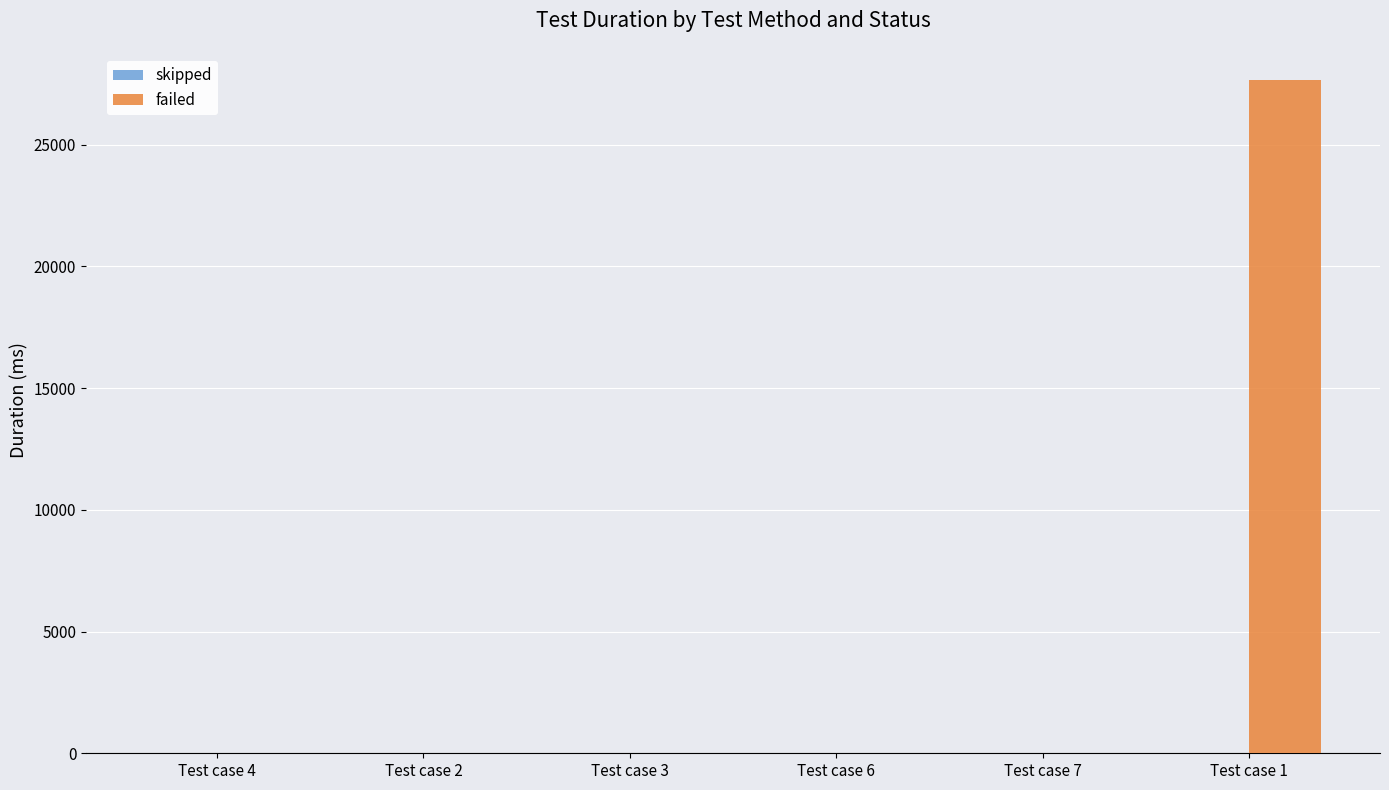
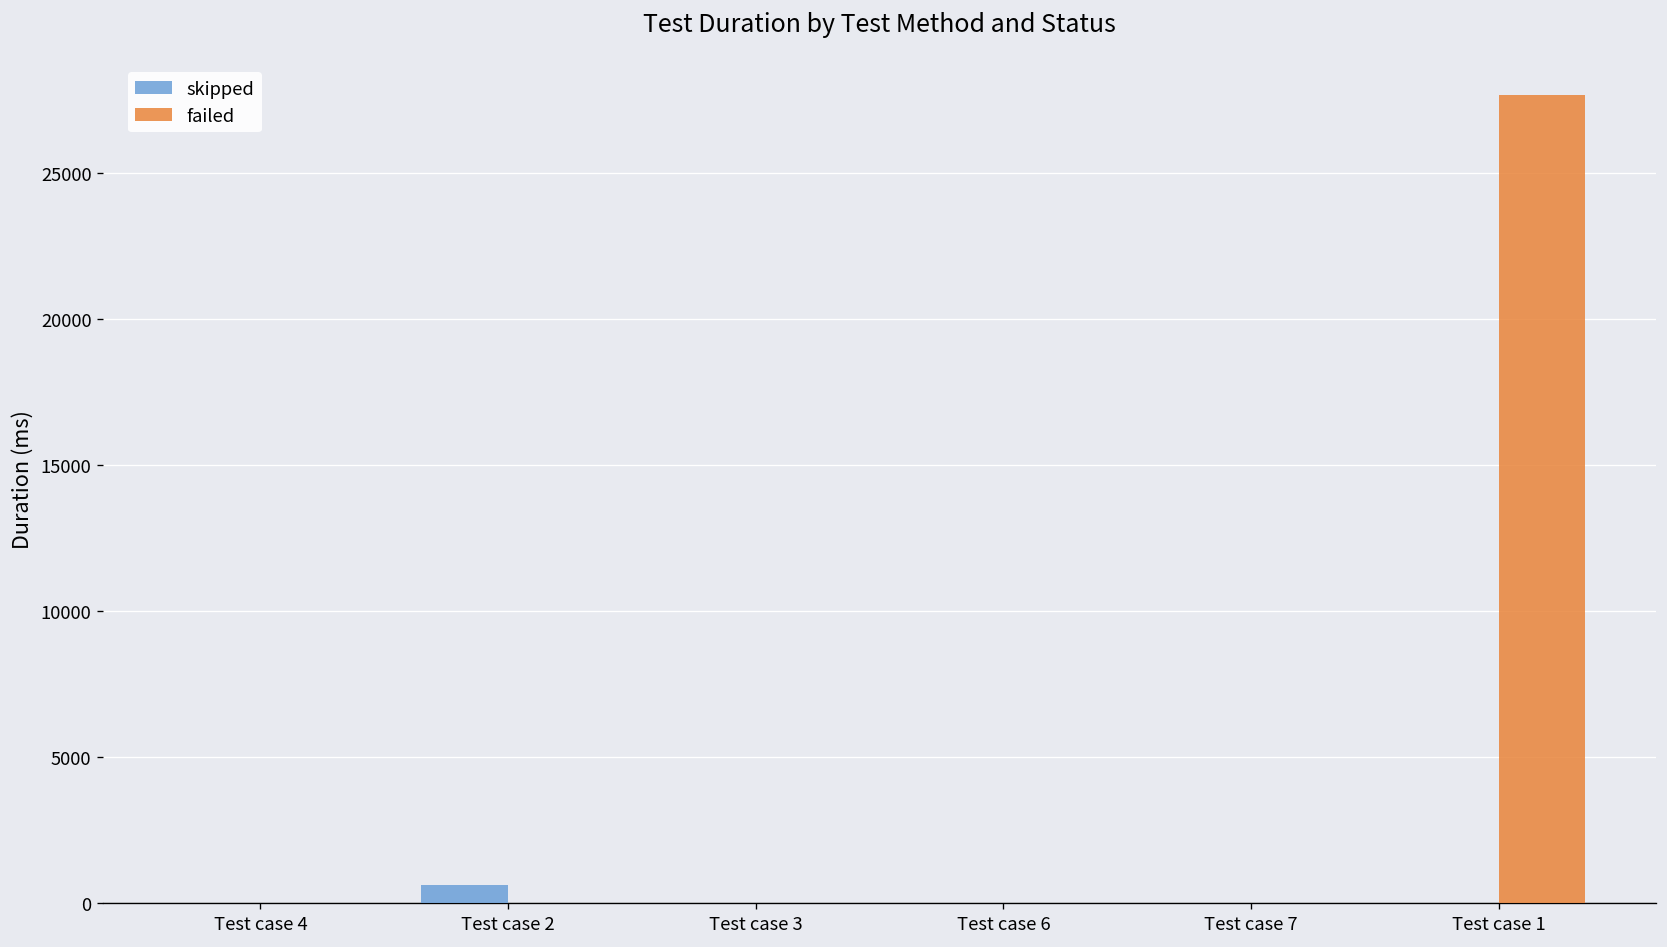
  {
    "skipped": {
-     "Test case 2": 0,
+     "Test case 2": 600,
      "Test case 3": 0,
      "Test case 7": 0,
      "Test case 1": 0
    },
    "failed": {
      "Test case 4": 0,
      "Test case 2": 0,
      "Test case 3": 0,
      "Test case 6": 0,
      "Test case 7": 0,
      "Test case 1": 27700
    }
  }
